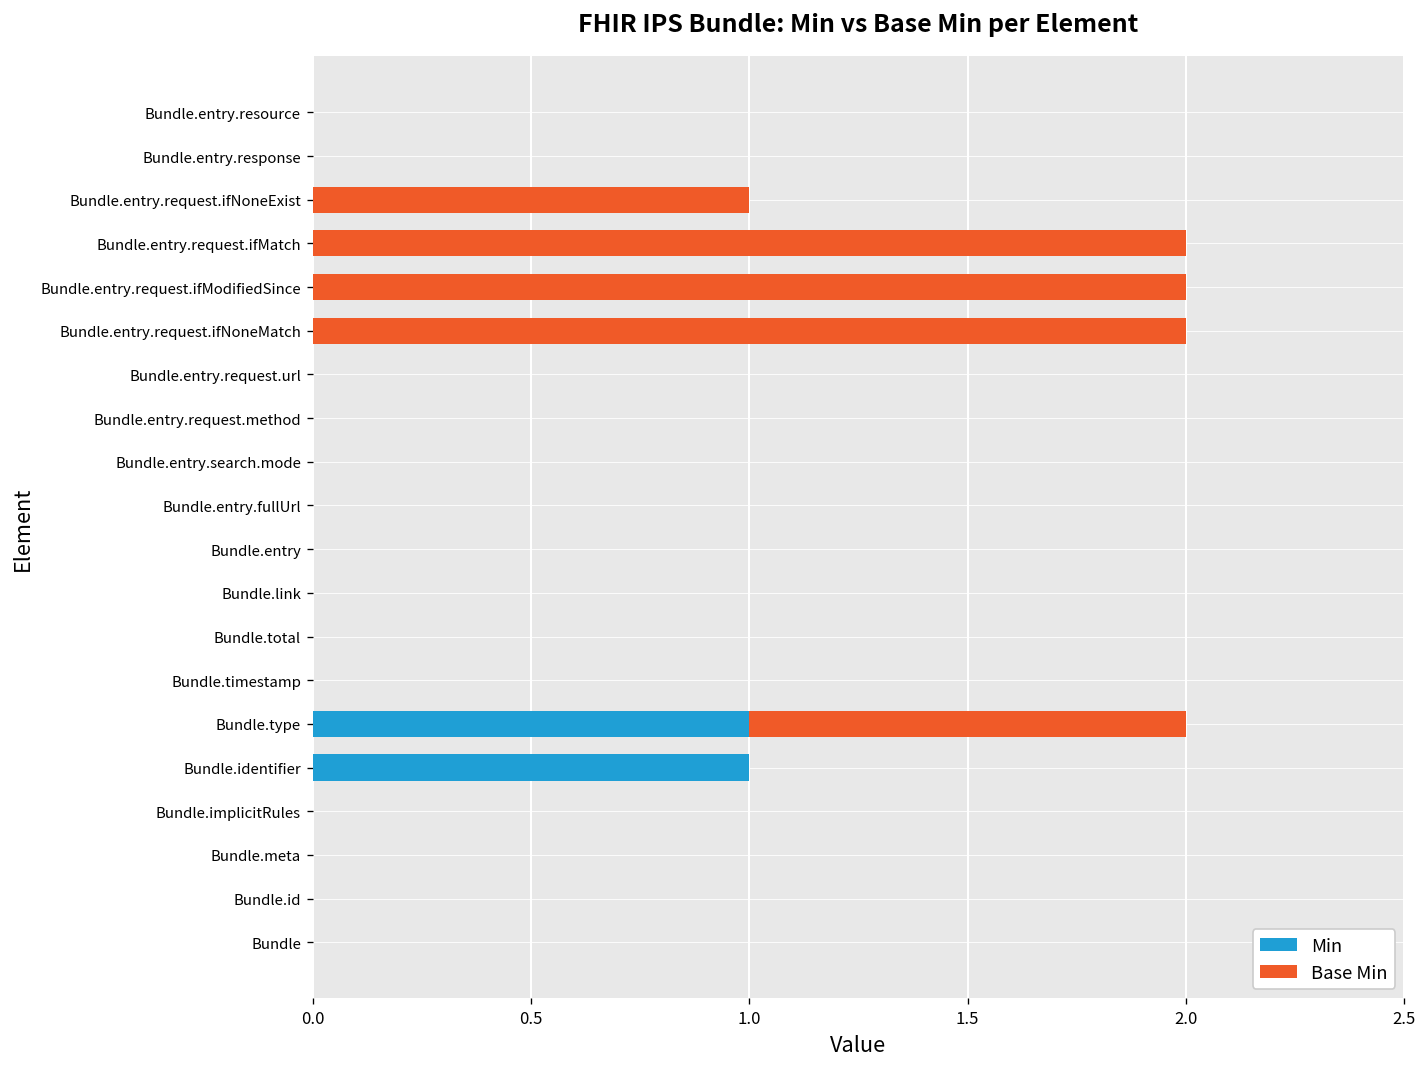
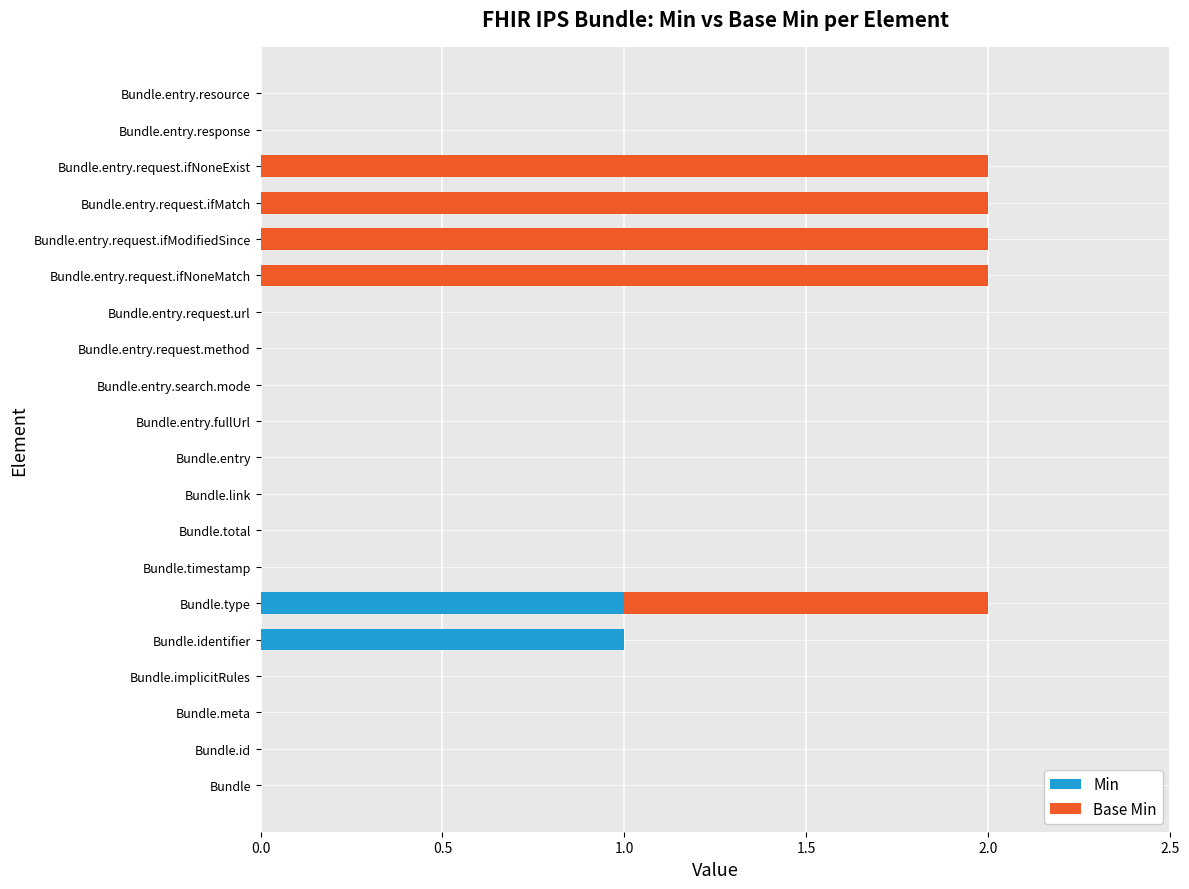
  {
    "Min": {
      "Bundle.entry.resource": 0,
      "Bundle.entry.response": 0,
      "Bundle.entry.request.ifNoneExist": 0,
      "Bundle.entry.request.ifMatch": 0,
      "Bundle.entry.request.ifModifiedSince": 0,
      "Bundle.entry.request.ifNoneMatch": 0,
      "Bundle.entry.request.url": 0,
      "Bundle.entry.request.method": 0,
      "Bundle.entry.search.mode": 0,
      "Bundle.entry.fullUrl": 0,
      "Bundle.entry": 0,
      "Bundle.link": 0,
      "Bundle.total": 0,
      "Bundle.timestamp": 0,
      "Bundle.type": 1,
      "Bundle.identifier": 1,
      "Bundle.implicitRules": 0,
      "Bundle.meta": 0,
      "Bundle.id": 0,
      "Bundle": 0
    },
    "Base Min": {
-     "Bundle.entry.request.ifNoneExist": 1
+     "Bundle.entry.request.ifNoneExist": 2
    }
  }
